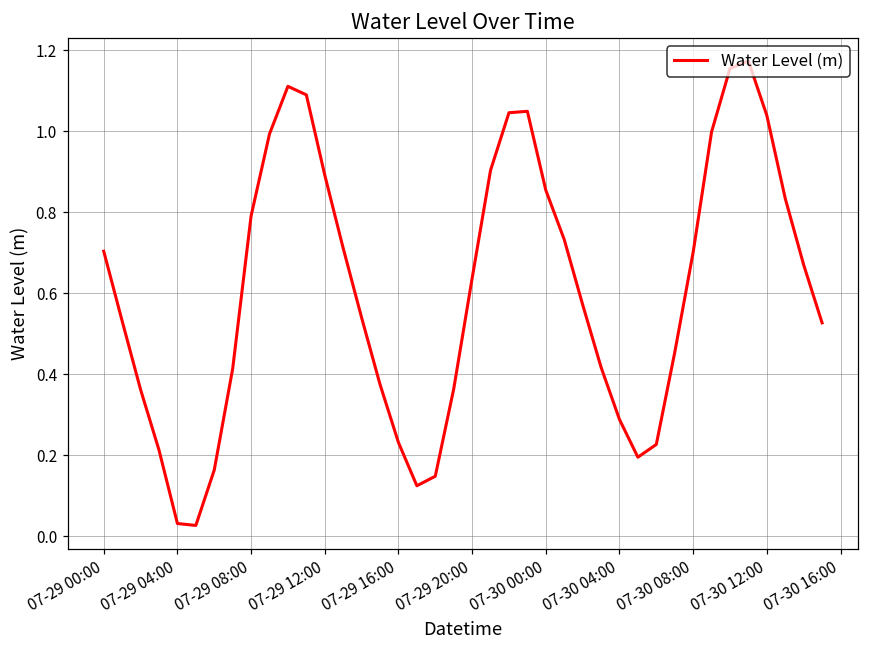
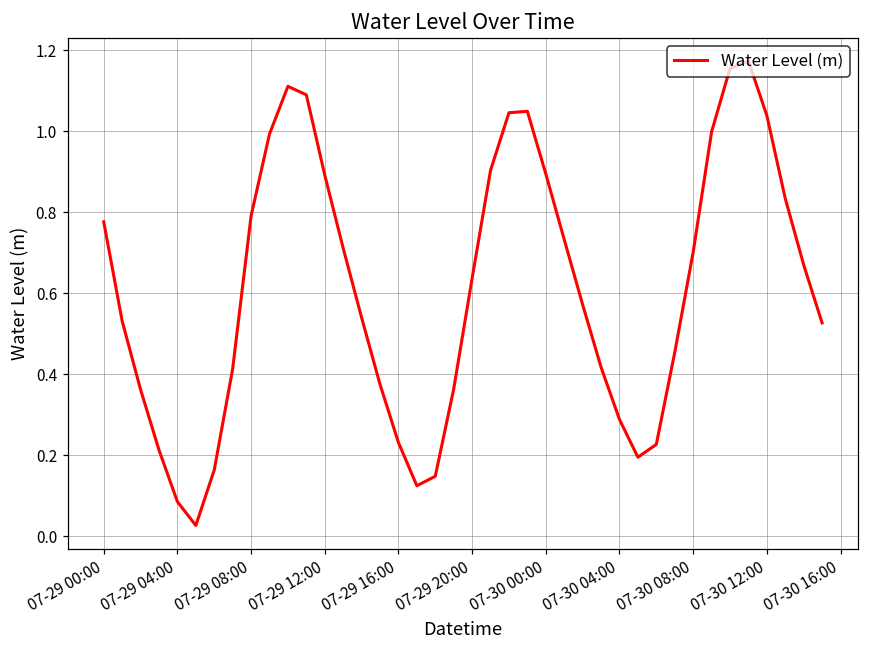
  {
-   "07-29 00:00": 0.70,
-   "07-29 04:00": 0.03,
+   "07-29 00:00": 0.78,
+   "07-29 04:00": 0.09,
    "07-29 08:00": 0.79,
    "07-29 12:00": 0.89,
    "07-29 16:00": 0.23,
    "07-29 20:00": 0.64,
-   "07-30 00:00": 0.85,
+   "07-30 00:00": 0.89,
    "07-30 04:00": 0.29,
    "07-30 08:00": 0.70,
    "07-30 12:00": 1.04
  }
